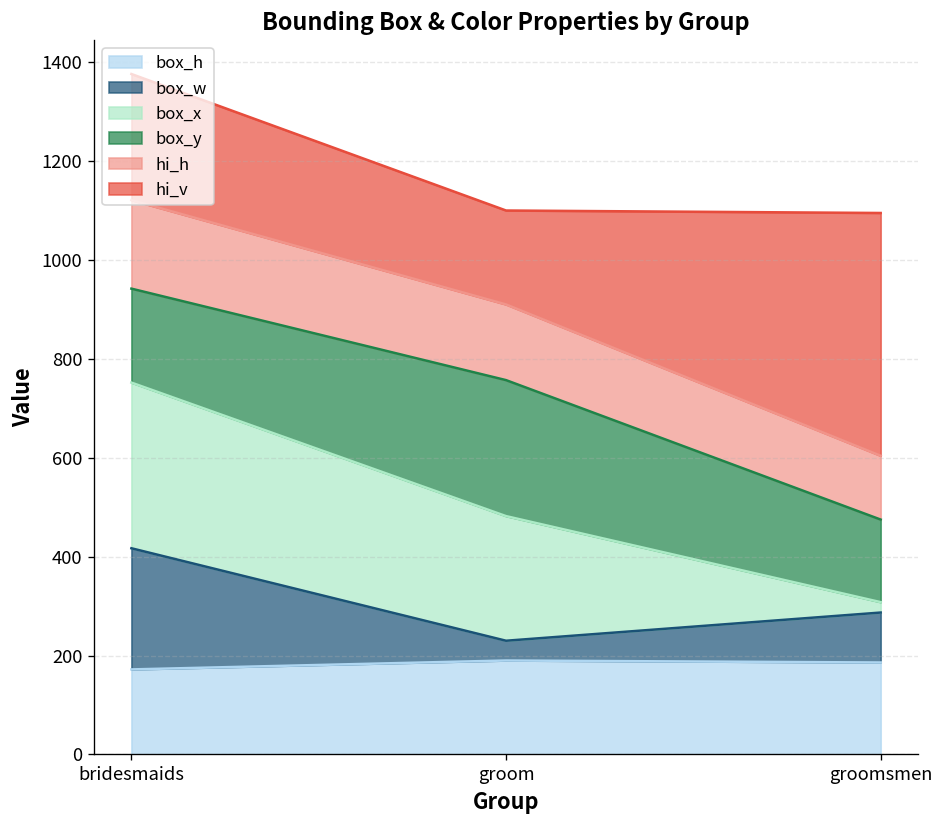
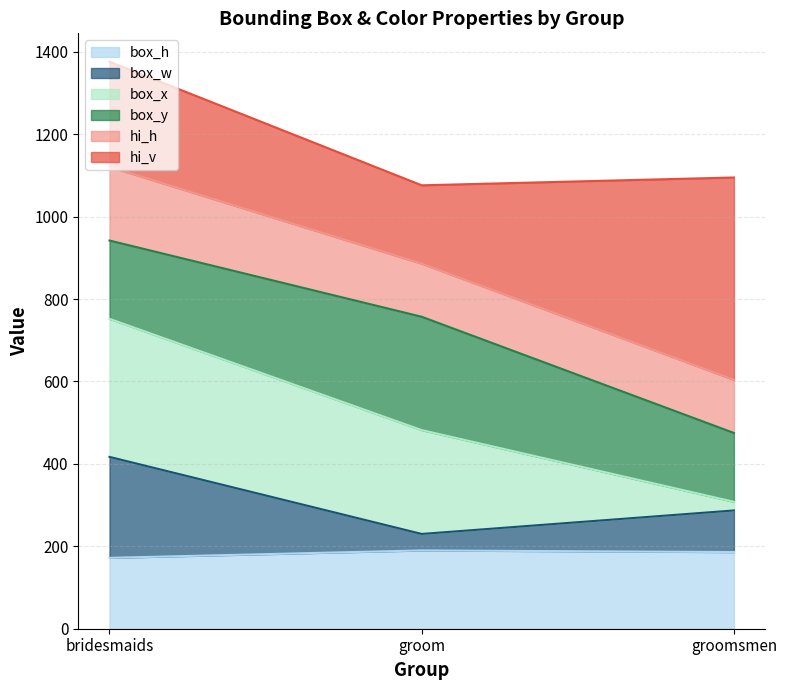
  {
    "box_w": {
      "bridesmaids": 250,
      "groom": 40,
      "groomsmen": 100
    },
    "box_y": {
      "bridesmaids": 190,
      "groom": 280,
      "groomsmen": 170
    },
    "hi_h": {
-     "groom": 150,
+     "groom": 130,
      "groomsmen": 130
    },
    "hi_v": {
      "groom": 190,
      "groomsmen": 490
    }
  }
